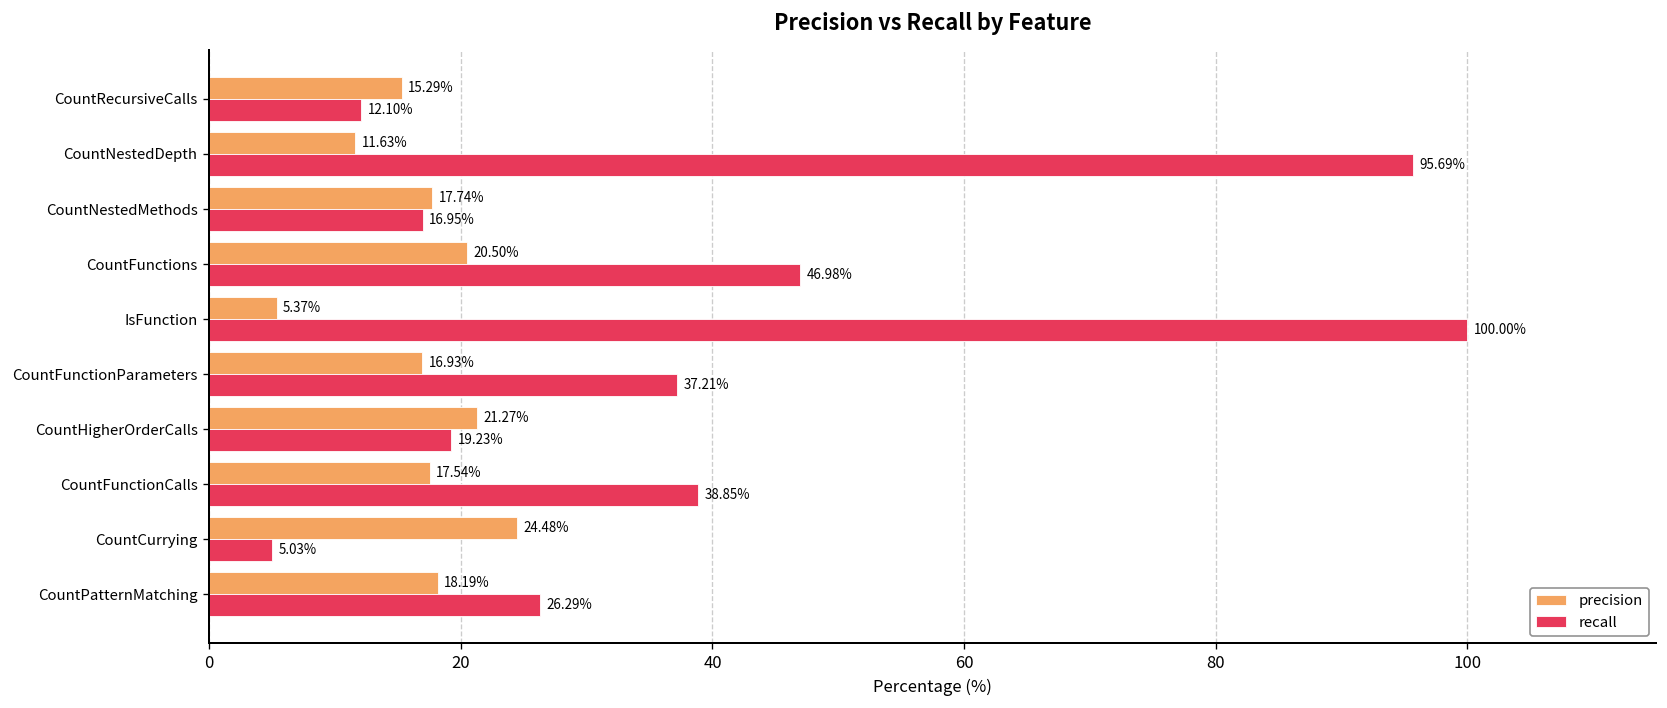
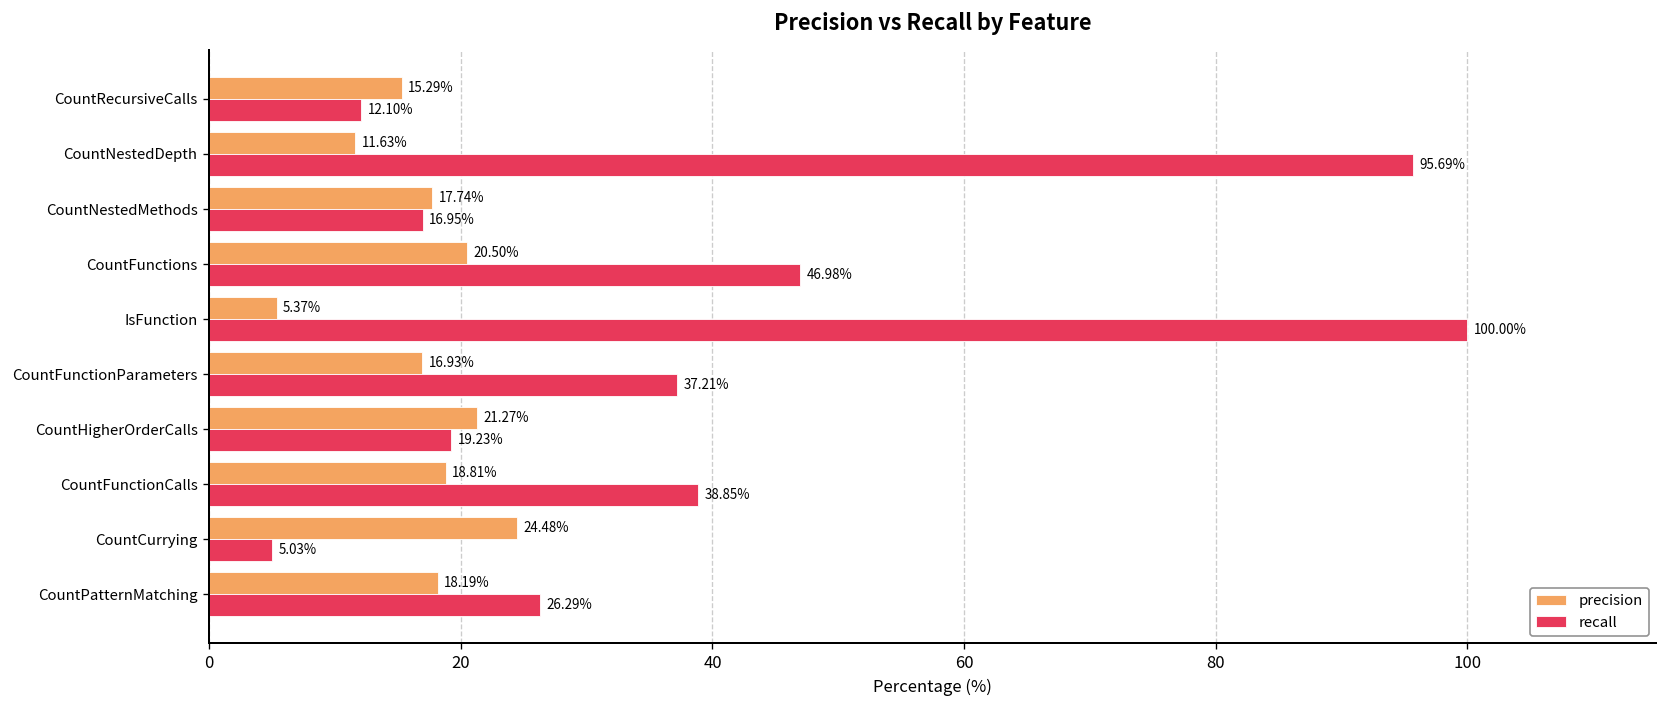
  {
    "precision": {
      "CountRecursiveCalls": "15.29%",
      "CountNestedDepth": "11.63%",
      "CountNestedMethods": "17.74%",
      "CountFunctions": "20.50%",
      "IsFunction": "5.37%",
      "CountFunctionParameters": "16.93%",
      "CountHigherOrderCalls": "21.27%",
-     "CountFunctionCalls": "17.54%",
+     "CountFunctionCalls": "18.81%",
      "CountCurrying": "24.48%",
      "CountPatternMatching": "18.19%"
    },
    "recall": {
      "CountRecursiveCalls": "12.10%",
      "CountNestedDepth": "95.69%",
      "CountNestedMethods": "16.95%",
      "CountFunctions": "46.98%",
      "IsFunction": "100.00%",
      "CountFunctionParameters": "37.21%",
      "CountHigherOrderCalls": "19.23%",
      "CountFunctionCalls": "38.85%",
      "CountCurrying": "5.03%",
      "CountPatternMatching": "26.29%"
    }
  }
